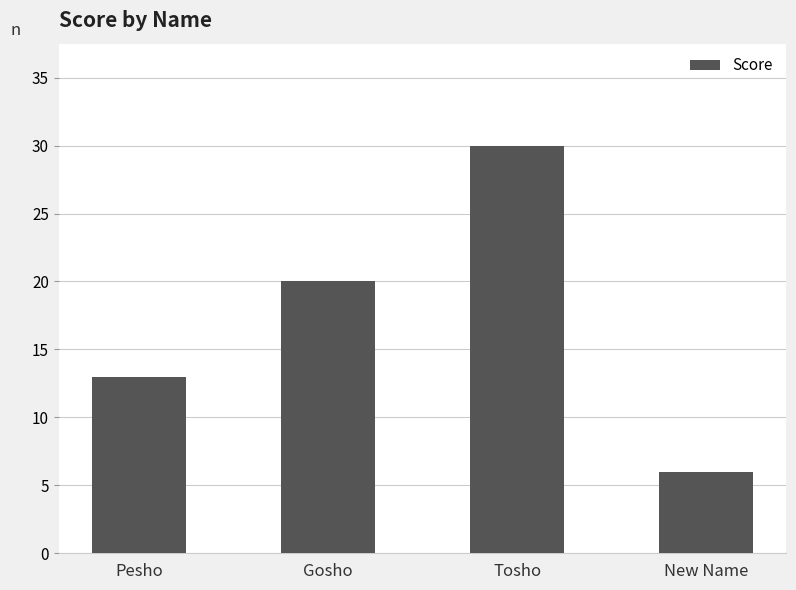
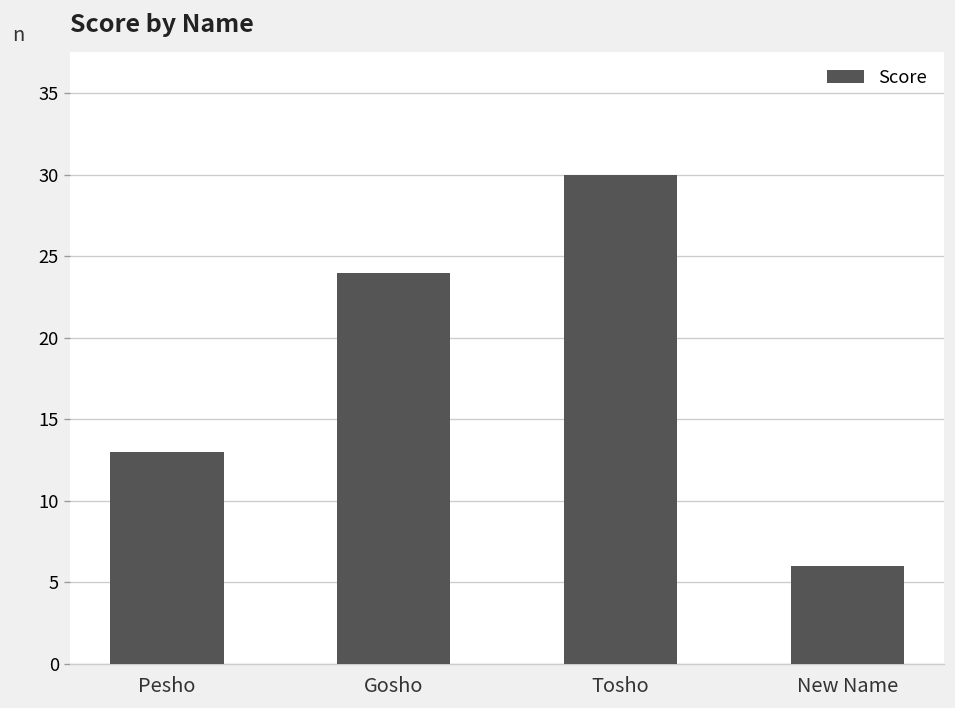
  {
    "Pesho": 13,
-   "Gosho": 20,
+   "Gosho": 24,
    "Tosho": 30,
    "New Name": 6
  }
